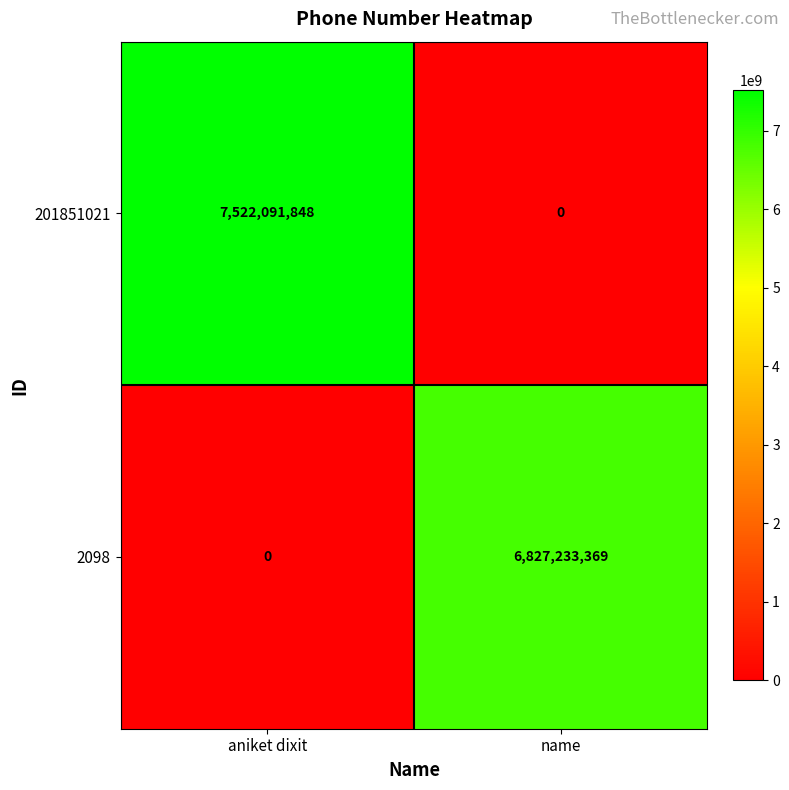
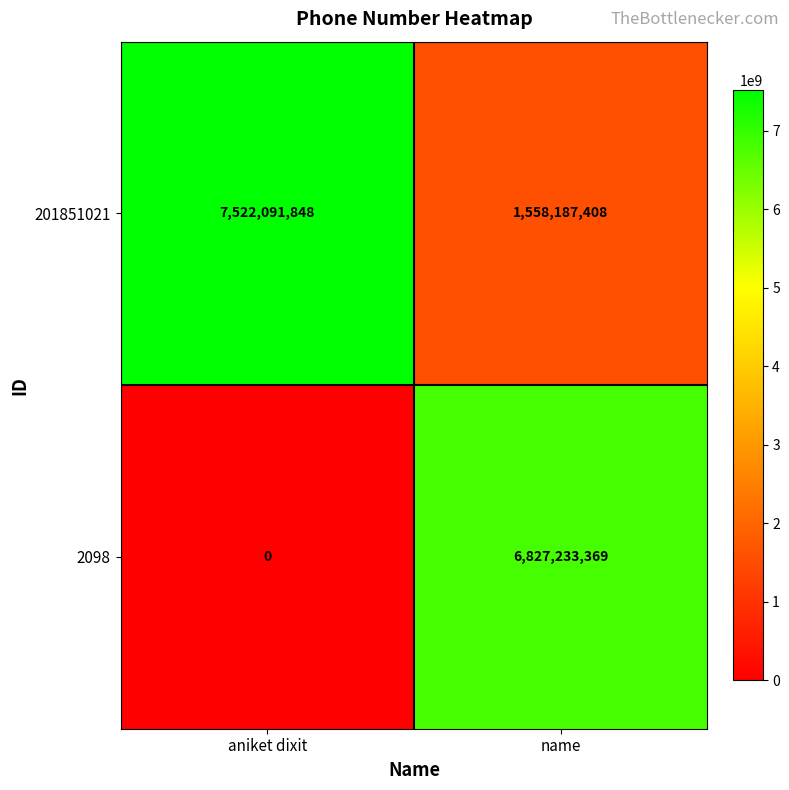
  {
    "201851021": {
      "aniket dixit": "7,522,091,848",
-     "name": "0"
+     "name": "1,558,187,408"
    },
    "2098": {
      "aniket dixit": "0",
      "name": "6,827,233,369"
    }
  }
